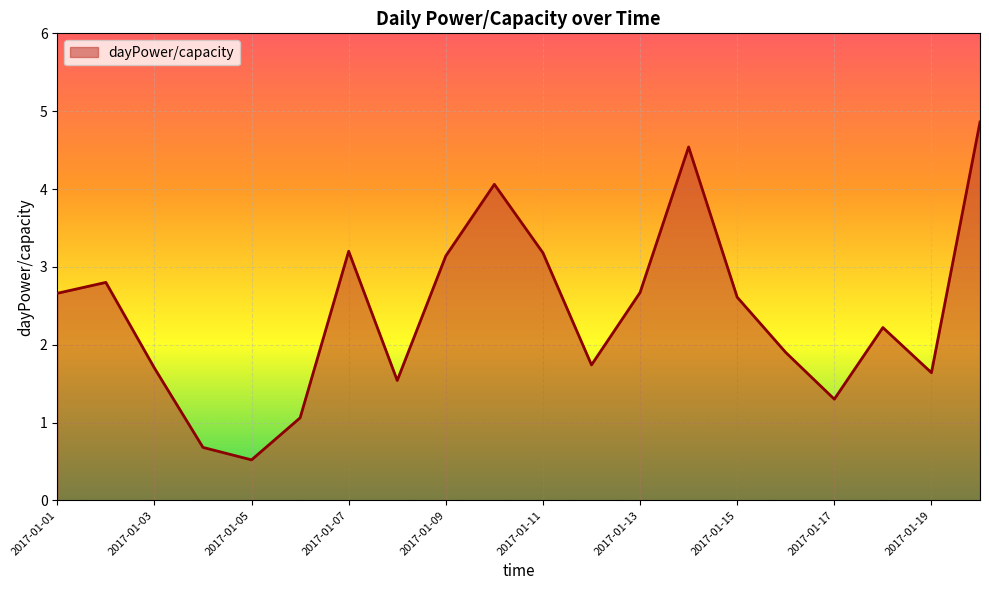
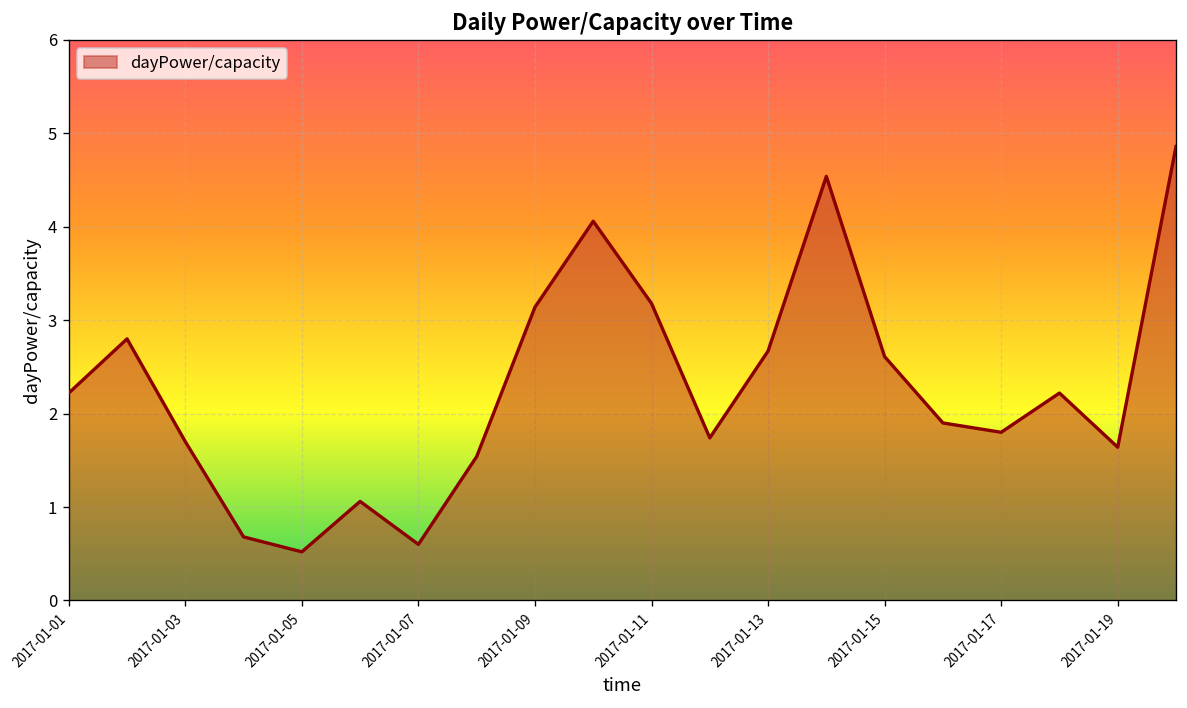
  {
-   "2017-01-01": 2.7,
+   "2017-01-01": 2.2,
    "2017-01-03": 1.7,
    "2017-01-05": 0.5,
-   "2017-01-07": 3.2,
+   "2017-01-07": 0.6,
    "2017-01-09": 3.1,
    "2017-01-11": 3.2,
    "2017-01-13": 2.7,
    "2017-01-15": 2.6,
-   "2017-01-17": 1.3,
+   "2017-01-17": 1.8,
    "2017-01-19": 1.6
  }
